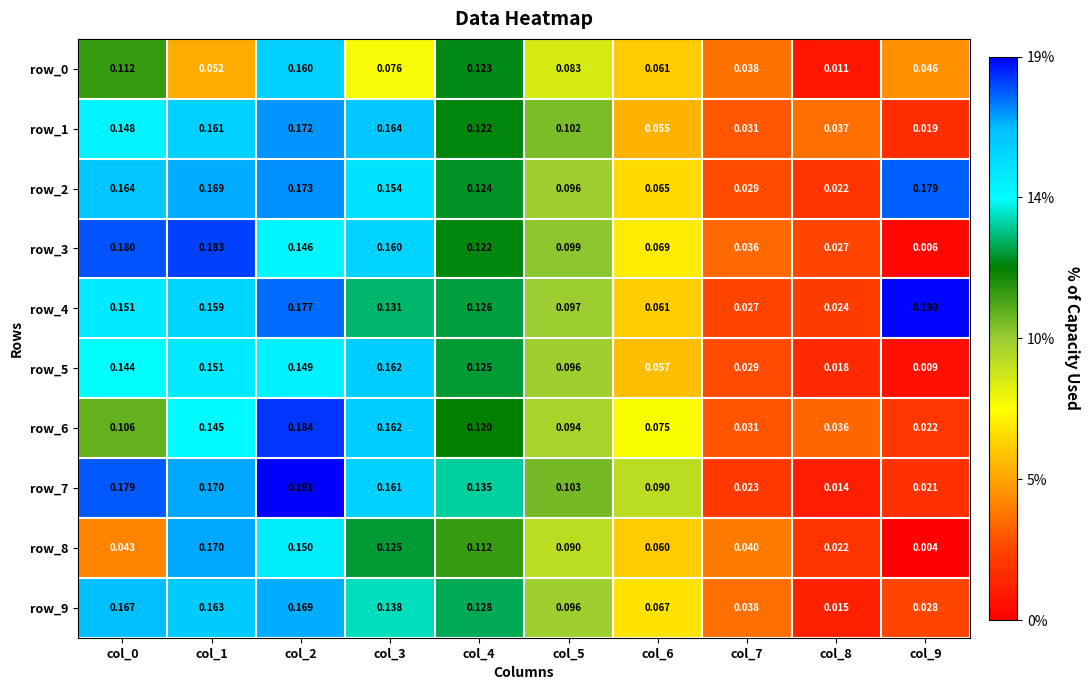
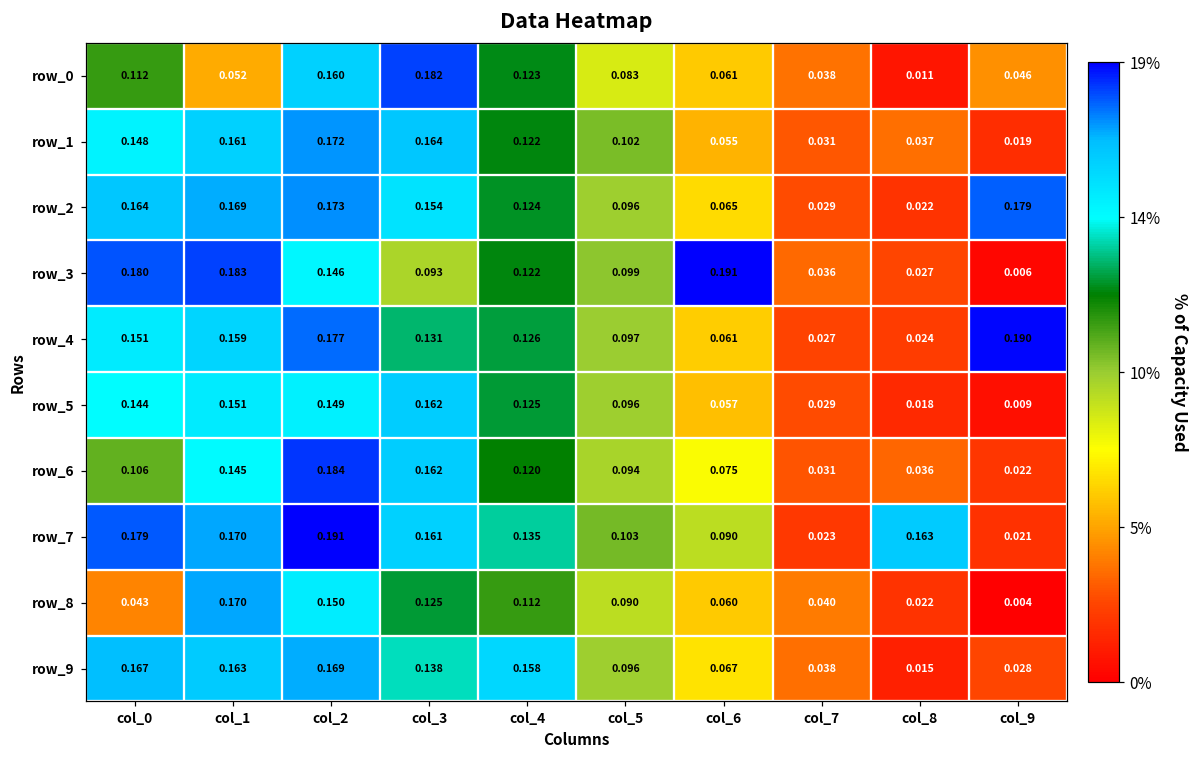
  {
    "row_0": {
      "col_0": 0.112,
      "col_1": 0.052,
      "col_2": 0.160,
-     "col_3": 0.076,
+     "col_3": 0.182,
      "col_4": 0.123,
      "col_5": 0.083,
      "col_6": 0.061,
      "col_7": 0.038,
      "col_8": 0.011,
      "col_9": 0.046
    },
    "row_1": {
      "col_0": 0.148,
      "col_1": 0.161,
      "col_2": 0.172,
      "col_3": 0.164,
      "col_4": 0.122,
      "col_5": 0.102,
      "col_6": 0.055,
      "col_7": 0.031,
      "col_8": 0.037,
      "col_9": 0.019
    },
    "row_2": {
      "col_0": 0.164,
      "col_1": 0.169,
      "col_2": 0.173,
      "col_3": 0.154,
      "col_4": 0.124,
      "col_5": 0.096,
      "col_6": 0.065,
      "col_7": 0.029,
      "col_8": 0.022,
      "col_9": 0.179
    },
    "row_3": {
      "col_0": 0.180,
      "col_1": 0.183,
      "col_2": 0.146,
-     "col_3": 0.160,
+     "col_3": 0.093,
      "col_4": 0.122,
      "col_5": 0.099,
-     "col_6": 0.069,
+     "col_6": 0.191,
      "col_7": 0.036,
      "col_8": 0.027,
      "col_9": 0.006
    },
    "row_4": {
      "col_0": 0.151,
      "col_1": 0.159,
      "col_2": 0.177,
      "col_3": 0.131,
      "col_4": 0.126,
      "col_5": 0.097,
      "col_6": 0.061,
      "col_7": 0.027,
      "col_8": 0.024,
      "col_9": 0.190
    },
    "row_5": {
      "col_0": 0.144,
      "col_1": 0.151,
      "col_2": 0.149,
      "col_3": 0.162,
      "col_4": 0.125,
      "col_5": 0.096,
      "col_6": 0.057,
      "col_7": 0.029,
      "col_8": 0.018,
      "col_9": 0.009
    },
    "row_6": {
      "col_0": 0.106,
      "col_1": 0.145,
      "col_2": 0.184,
      "col_3": 0.162,
      "col_4": 0.120,
      "col_5": 0.094,
      "col_6": 0.075,
      "col_7": 0.031,
      "col_8": 0.036,
      "col_9": 0.022
    },
    "row_7": {
      "col_0": 0.179,
      "col_1": 0.170,
      "col_2": 0.191,
      "col_3": 0.161,
      "col_4": 0.135,
      "col_5": 0.103,
      "col_6": 0.090,
      "col_7": 0.023,
-     "col_8": 0.014,
+     "col_8": 0.163,
      "col_9": 0.021
    },
    "row_8": {
      "col_0": 0.043,
      "col_1": 0.170,
      "col_2": 0.150,
      "col_3": 0.125,
      "col_4": 0.112,
      "col_5": 0.090,
      "col_6": 0.060,
      "col_7": 0.040,
      "col_8": 0.022,
      "col_9": 0.004
    },
    "row_9": {
      "col_0": 0.167,
      "col_1": 0.163,
      "col_2": 0.169,
      "col_3": 0.138,
-     "col_4": 0.128,
+     "col_4": 0.158,
      "col_5": 0.096,
      "col_6": 0.067,
      "col_7": 0.038,
      "col_8": 0.015,
      "col_9": 0.028
    }
  }
